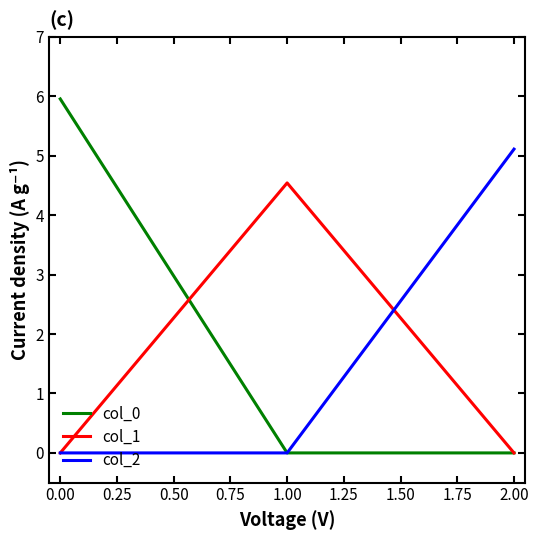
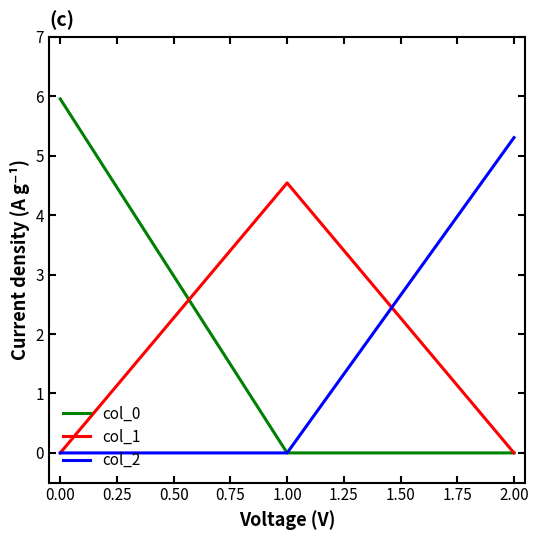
  {
    "col_0": {
      "0.00": 6.0
    },
    "col_1": {
      "1.00": 4.5
    },
    "col_2": {
-     "2.00": 5.1
+     "2.00": 5.3
    }
  }
